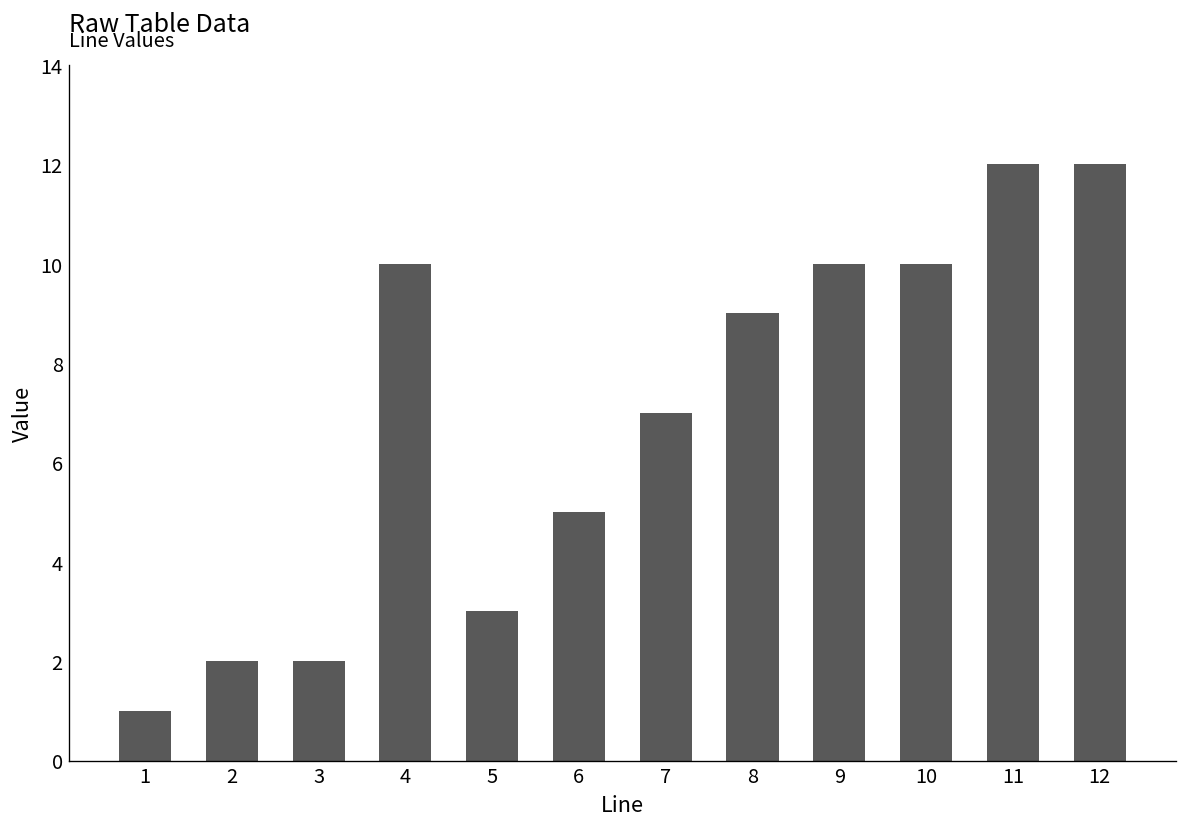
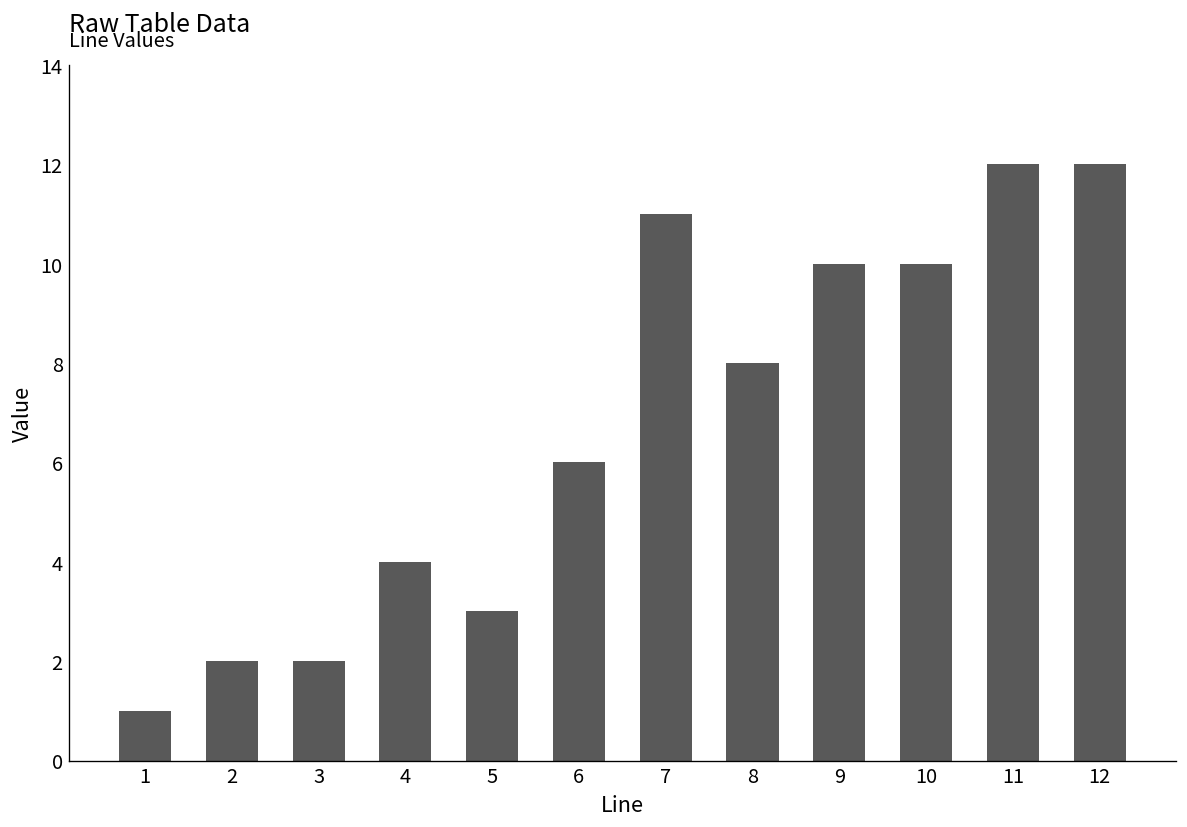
  {
    "1": 1,
    "2": 2,
    "3": 2,
-   "4": 10,
+   "4": 4,
    "5": 3,
-   "6": 5,
-   "7": 7,
-   "8": 9,
+   "6": 6,
+   "7": 11,
+   "8": 8,
    "9": 10,
    "10": 10,
    "11": 12,
    "12": 12
  }
